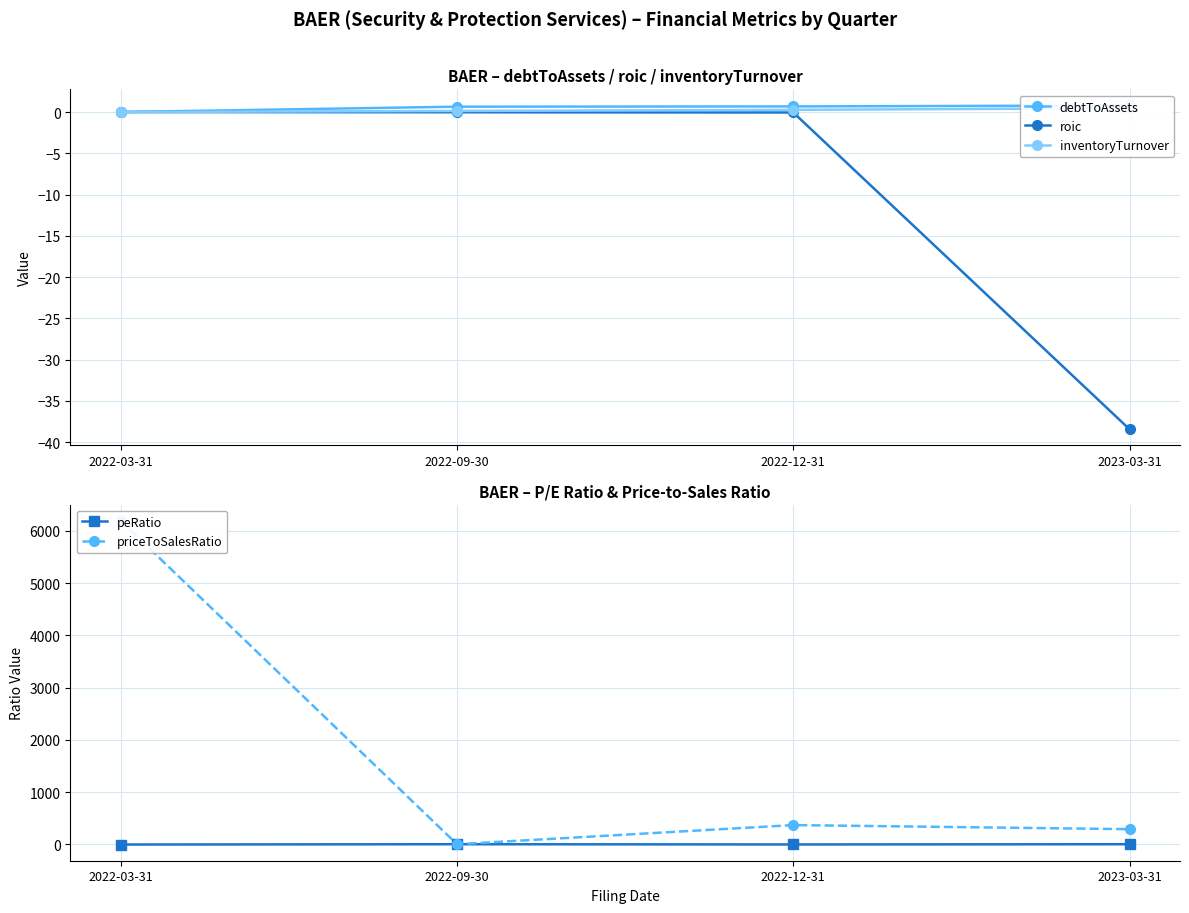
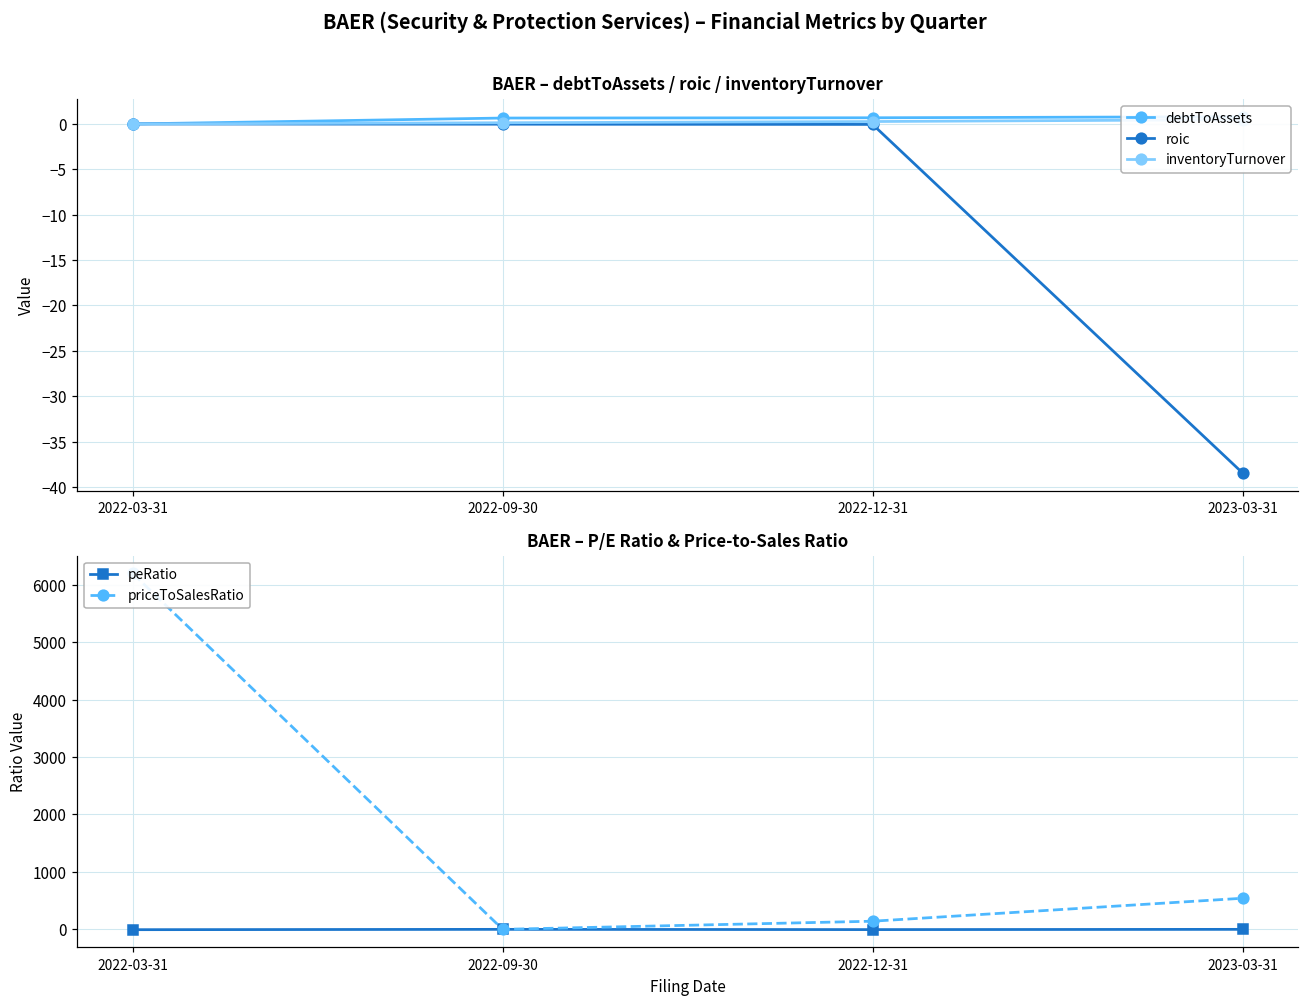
  {
    "BAER – debtToAssets / roic / inventoryTurnover": {
      "roic": {
        "2022-12-31": 0,
        "2023-03-31": -38
      }
    },
    "BAER – P/E Ratio & Price-to-Sales Ratio": {
      "peRatio": {
        "2022-03-31": 0,
        "2022-12-31": 0,
        "2023-03-31": 0
      },
      "priceToSalesRatio": {
-       "2022-12-31": 400,
-       "2023-03-31": 300
+       "2022-12-31": 100,
+       "2023-03-31": 500
      }
    }
  }
